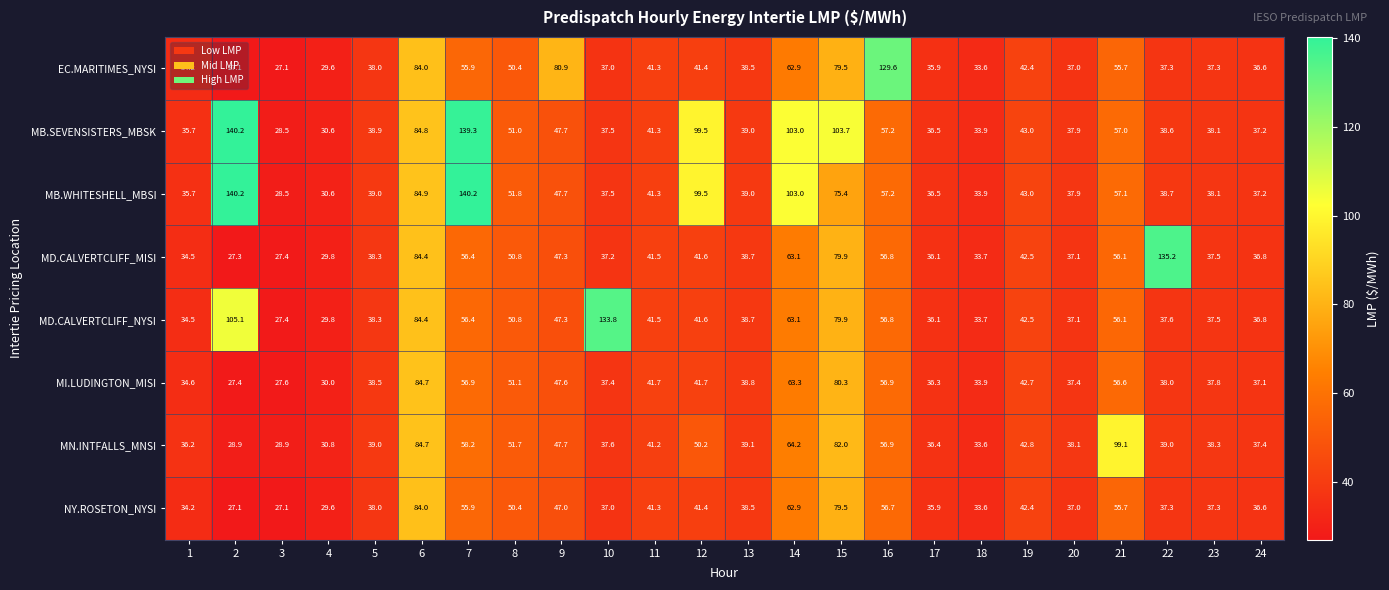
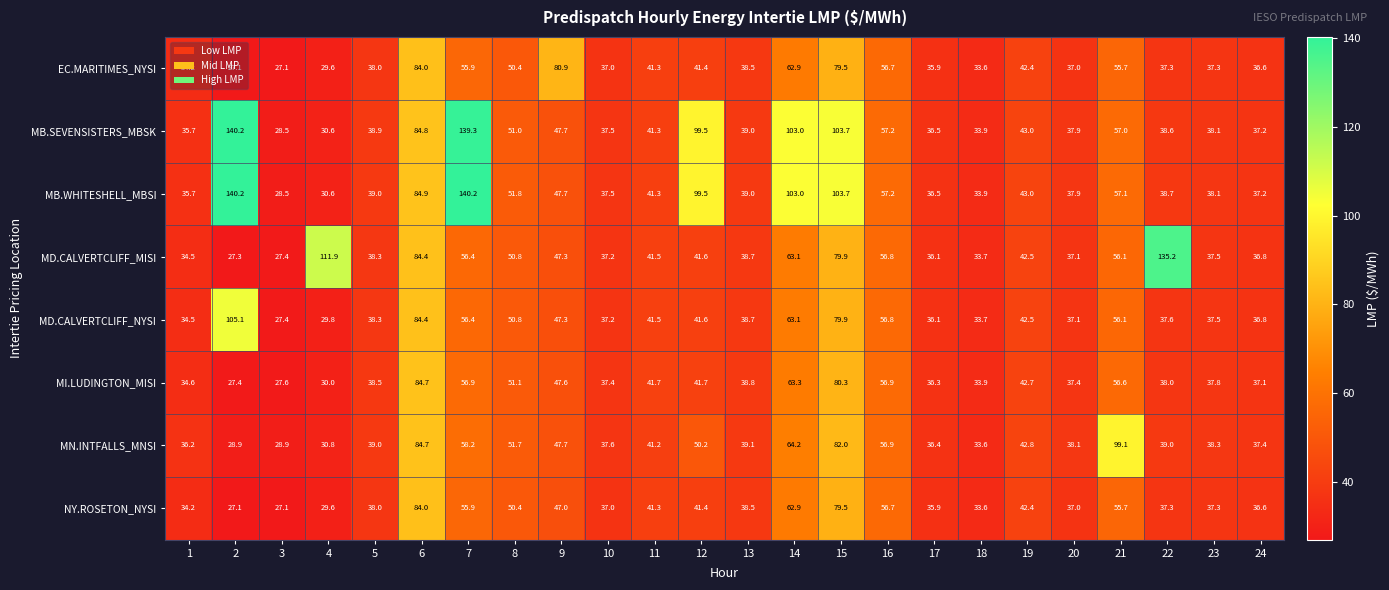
  {
    "EC.MARITIMES_NYSI": {
      "3": 27.1,
      "4": 29.6,
      "5": 38.0,
      "6": 84.0,
      "7": 55.9,
      "8": 50.4,
      "9": 80.9,
      "10": 37.0,
      "11": 41.3,
      "12": 41.4,
      "13": 38.5,
      "14": 62.9,
      "15": 79.5,
-     "16": 129.6,
+     "16": 56.7,
      "17": 35.9,
      "18": 33.6,
      "19": 42.4,
      "20": 37.0,
      "21": 55.7,
      "22": 37.3,
      "23": 37.3,
      "24": 36.6
    },
    "MB.SEVENSISTERS_MBSK": {
      "1": 35.7,
      "2": 140.2,
      "3": 28.5,
      "4": 30.6,
      "5": 38.9,
      "6": 84.8,
      "7": 139.3,
      "8": 51.0,
      "9": 47.7,
      "10": 37.5,
      "11": 41.3,
      "12": 99.5,
      "13": 39.0,
      "14": 103.0,
      "15": 103.7,
      "16": 57.2,
      "17": 36.5,
      "18": 33.9,
      "19": 43.0,
      "20": 37.9,
      "21": 57.0,
      "22": 38.6,
      "23": 38.1,
      "24": 37.2
    },
    "MB.WHITESHELL_MBSI": {
      "1": 35.7,
      "2": 140.2,
      "3": 28.5,
      "4": 30.6,
      "5": 39.0,
      "6": 84.9,
      "7": 140.2,
      "8": 51.8,
      "9": 47.7,
      "10": 37.5,
      "11": 41.3,
      "12": 99.5,
      "13": 39.0,
      "14": 103.0,
-     "15": 75.4,
+     "15": 103.7,
      "16": 57.2,
      "17": 36.5,
      "18": 33.9,
      "19": 43.0,
      "20": 37.9,
      "21": 57.1,
      "22": 38.7,
      "23": 38.1,
      "24": 37.2
    },
    "MD.CALVERTCLIFF_MISI": {
      "1": 34.5,
      "2": 27.3,
      "3": 27.4,
-     "4": 29.8,
+     "4": 111.9,
      "5": 38.3,
      "6": 84.4,
      "7": 56.4,
      "8": 50.8,
      "9": 47.3,
      "10": 37.2,
      "11": 41.5,
      "12": 41.6,
      "13": 38.7,
      "14": 63.1,
      "15": 79.9,
      "16": 56.8,
      "17": 36.1,
      "18": 33.7,
      "19": 42.5,
      "20": 37.1,
      "21": 56.1,
      "22": 135.2,
      "23": 37.5,
      "24": 36.8
    },
    "MD.CALVERTCLIFF_NYSI": {
      "1": 34.5,
      "2": 105.1,
      "3": 27.4,
      "4": 29.8,
      "5": 38.3,
      "6": 84.4,
      "7": 56.4,
      "8": 50.8,
      "9": 47.3,
-     "10": 133.8,
+     "10": 37.2,
      "11": 41.5,
      "12": 41.6,
      "13": 38.7,
      "14": 63.1,
      "15": 79.9,
      "16": 56.8,
      "17": 36.1,
      "18": 33.7,
      "19": 42.5,
      "20": 37.1,
      "21": 56.1,
      "22": 37.6,
      "23": 37.5,
      "24": 36.8
    },
    "MI.LUDINGTON_MISI": {
      "1": 34.6,
      "2": 27.4,
      "3": 27.6,
      "4": 30.0,
      "5": 38.5,
      "6": 84.7,
      "7": 56.9,
      "8": 51.1,
      "9": 47.6,
      "10": 37.4,
      "11": 41.7,
      "12": 41.7,
      "13": 38.8,
      "14": 63.3,
      "15": 80.3,
      "16": 56.9,
      "17": 36.3,
      "18": 33.9,
      "19": 42.7,
      "20": 37.4,
      "21": 56.6,
      "22": 38.0,
      "23": 37.8,
      "24": 37.1
    },
    "MN.INTFALLS_MNSI": {
      "1": 36.2,
      "2": 28.9,
      "3": 28.9,
      "4": 30.8,
      "5": 39.0,
      "6": 84.7,
      "7": 58.2,
      "8": 51.7,
      "9": 47.7,
      "10": 37.6,
      "11": 41.2,
      "12": 50.2,
      "13": 39.1,
      "14": 64.2,
      "15": 82.0,
      "16": 56.9,
      "17": 36.4,
      "18": 33.6,
      "19": 42.8,
      "20": 38.1,
      "21": 99.1,
      "22": 39.0,
      "23": 38.3,
      "24": 37.4
    },
    "NY.ROSETON_NYSI": {
      "1": 34.2,
      "2": 27.1,
      "3": 27.1,
      "4": 29.6,
      "5": 38.0,
      "6": 84.0,
      "7": 55.9,
      "8": 50.4,
      "9": 47.0,
      "10": 37.0,
      "11": 41.3,
      "12": 41.4,
      "13": 38.5,
      "14": 62.9,
      "15": 79.5,
      "16": 56.7,
      "17": 35.9,
      "18": 33.6,
      "19": 42.4,
      "20": 37.0,
      "21": 55.7,
      "22": 37.3,
      "23": 37.3,
      "24": 36.6
    }
  }
